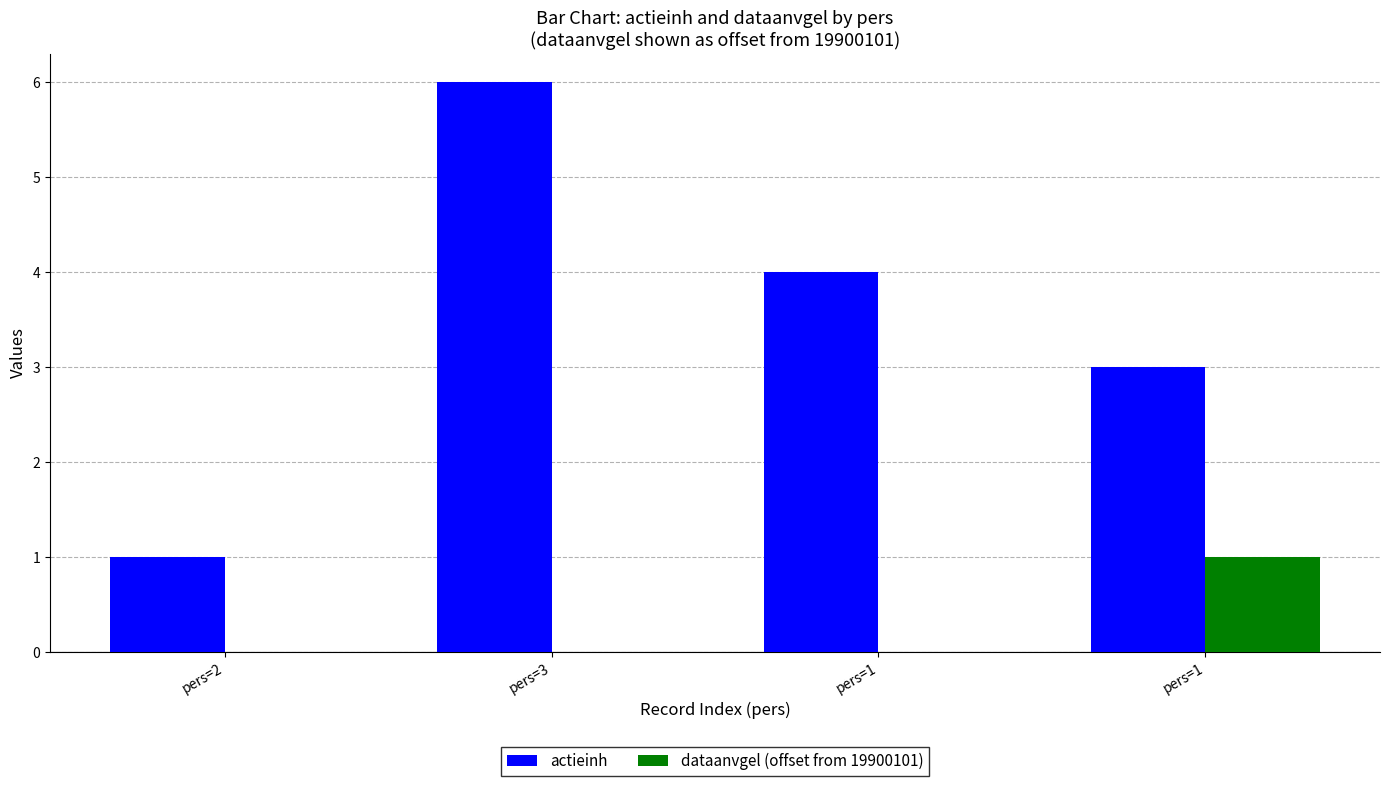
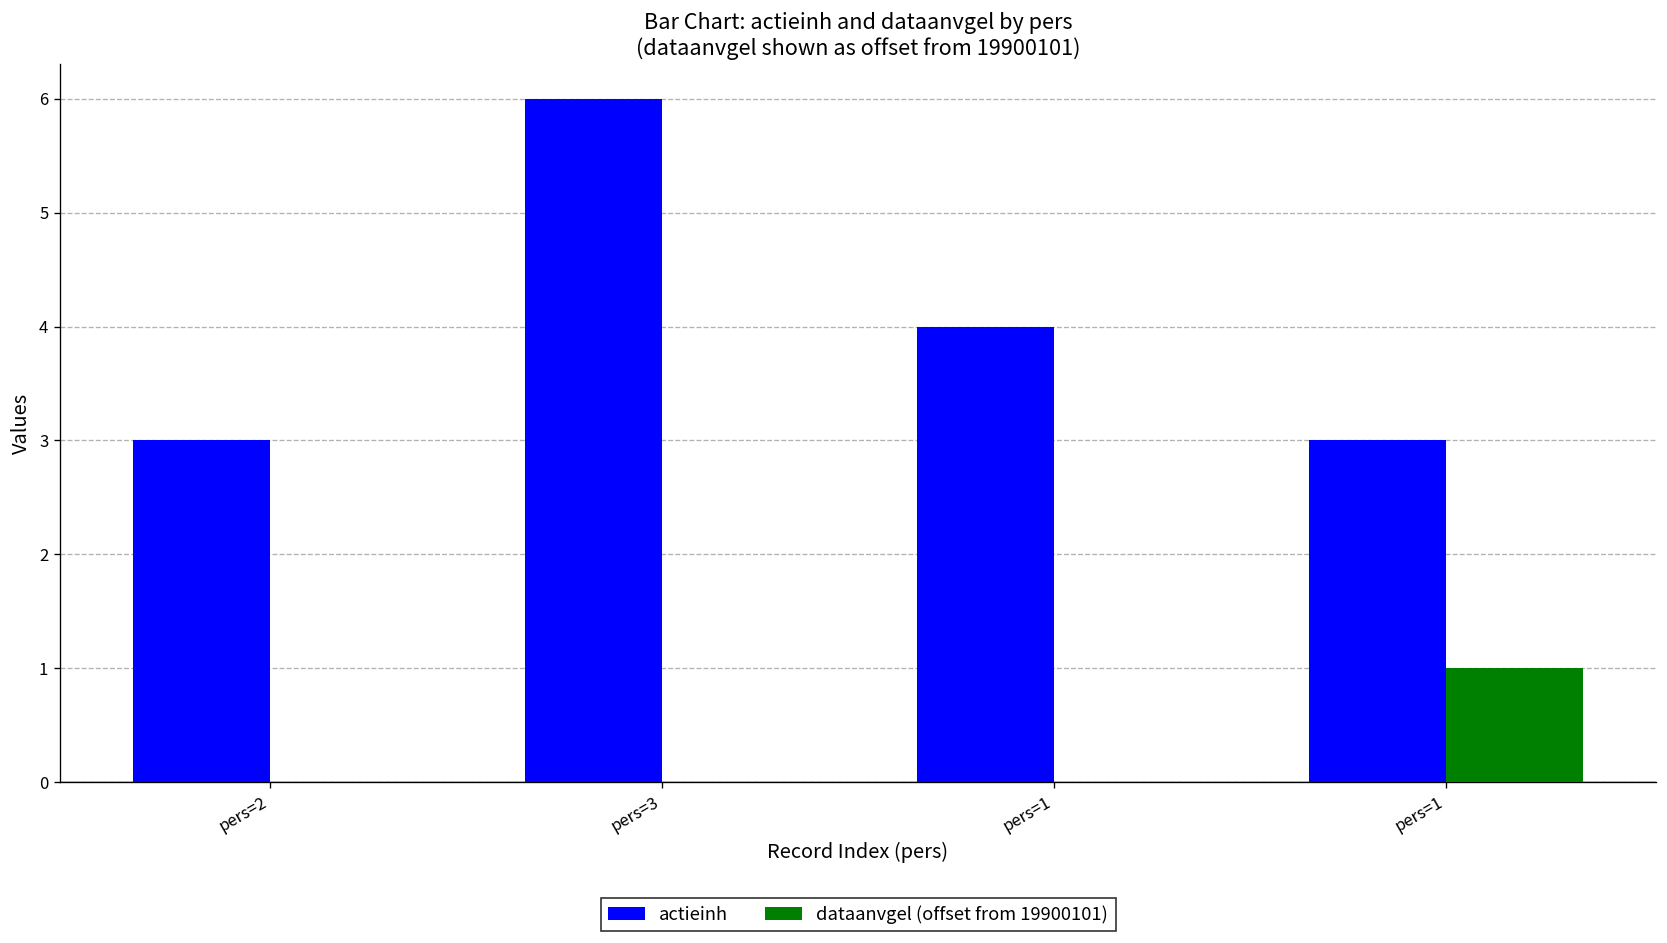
  {
    "actieinh": {
-     "pers=2": 1,
+     "pers=2": 3,
      "pers=3": 6
    },
    "dataanvgel (offset from 19900101)": {
      "pers=2": 0,
      "pers=3": 0
    }
  }
